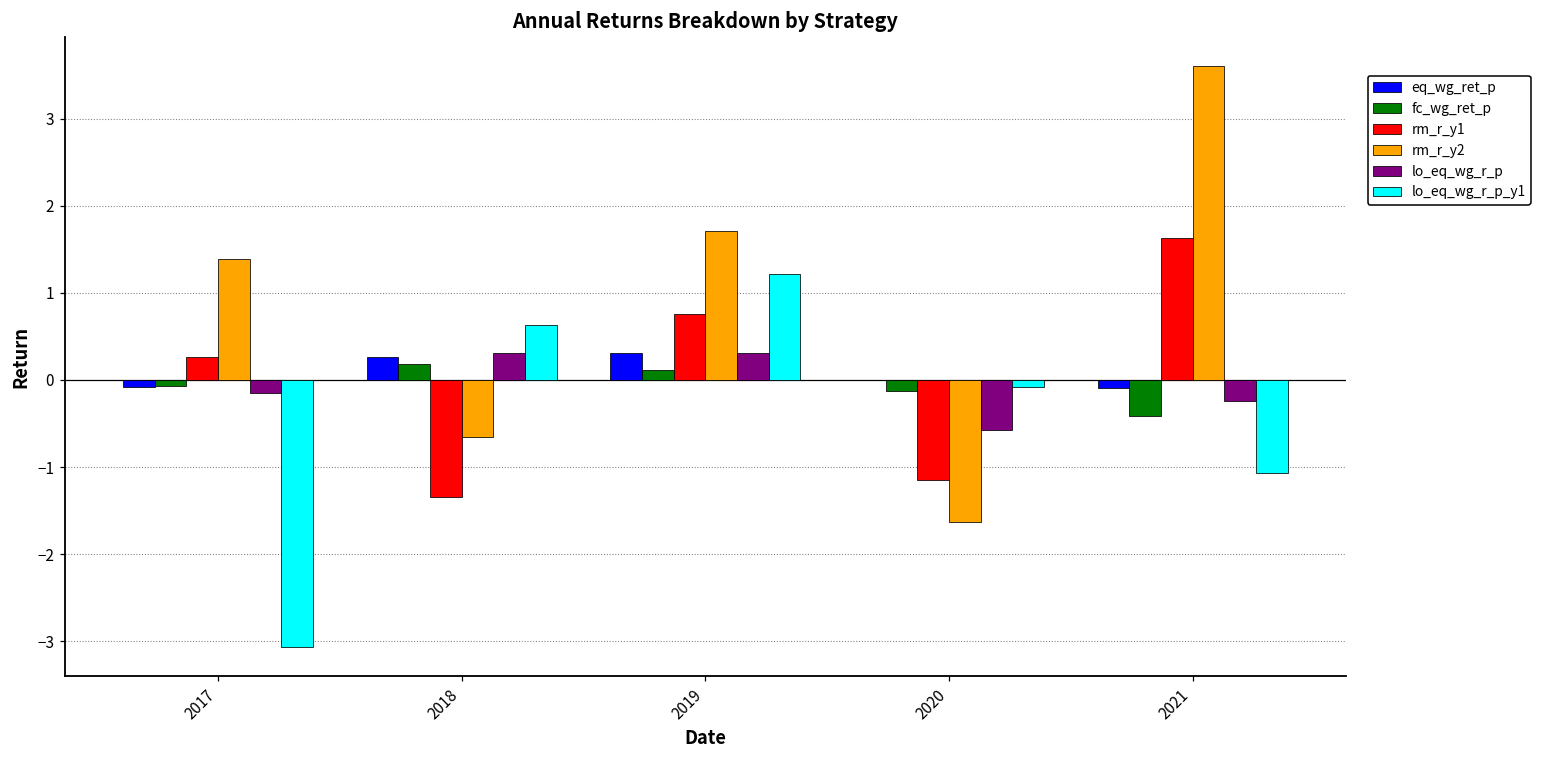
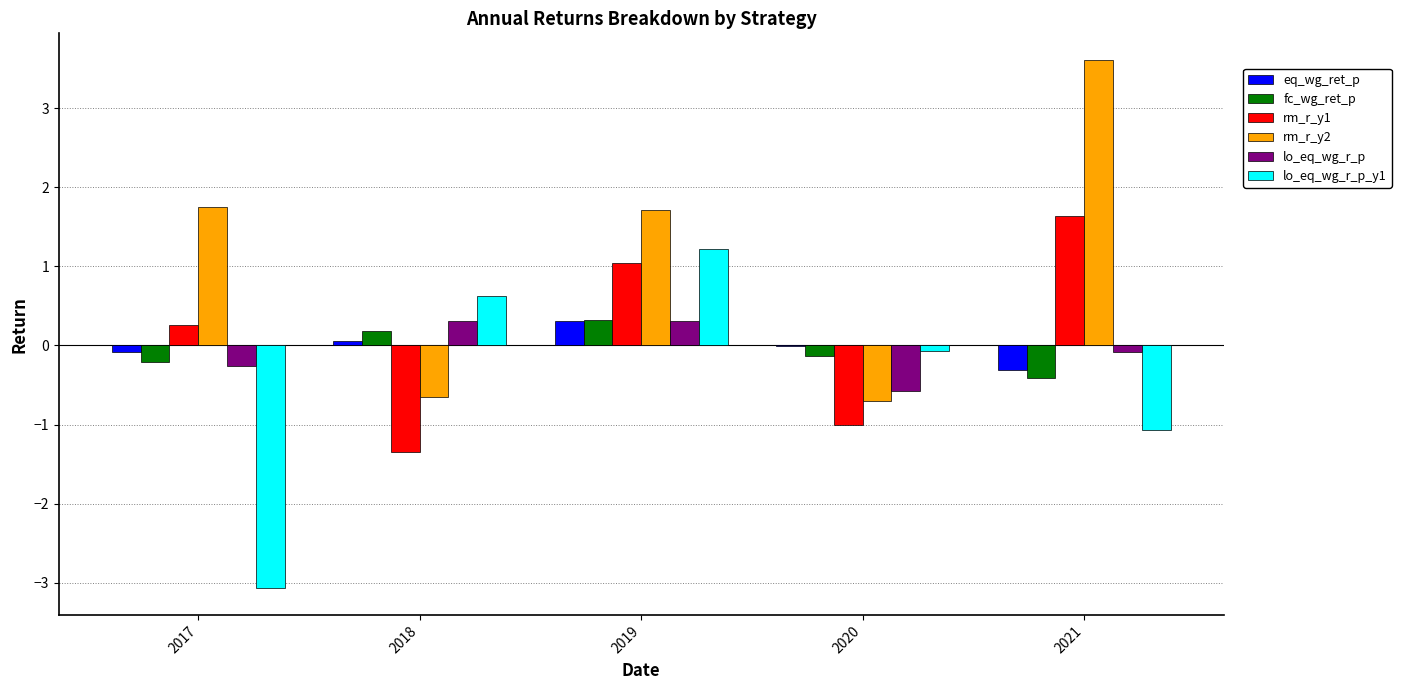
  {
    "eq_wg_ret_p": {
      "2017": -0.1,
-     "2018": 0.3,
+     "2018": 0.1,
      "2019": 0.3,
-     "2021": -0.1
+     "2021": -0.3
    },
    "fc_wg_ret_p": {
-     "2017": -0.1,
+     "2017": -0.2,
      "2018": 0.2,
-     "2019": 0.1,
+     "2019": 0.3,
      "2020": -0.1,
      "2021": -0.4
    },
    "rm_r_y1": {
      "2017": 0.3,
      "2018": -1.3,
-     "2019": 0.8,
-     "2020": -1.1,
+     "2019": 1.0,
+     "2020": -1.0,
      "2021": 1.6
    },
    "rm_r_y2": {
-     "2017": 1.4,
+     "2017": 1.7,
      "2018": -0.7,
      "2019": 1.7,
-     "2020": -1.6,
+     "2020": -0.7,
      "2021": 3.6
    },
    "lo_eq_wg_r_p": {
-     "2017": -0.1,
+     "2017": -0.3,
      "2018": 0.3,
      "2019": 0.3,
      "2020": -0.6,
-     "2021": -0.2
+     "2021": -0.1
    },
    "lo_eq_wg_r_p_y1": {
      "2017": -3.1,
      "2018": 0.6,
      "2019": 1.2,
      "2020": -0.1,
      "2021": -1.1
    }
  }
